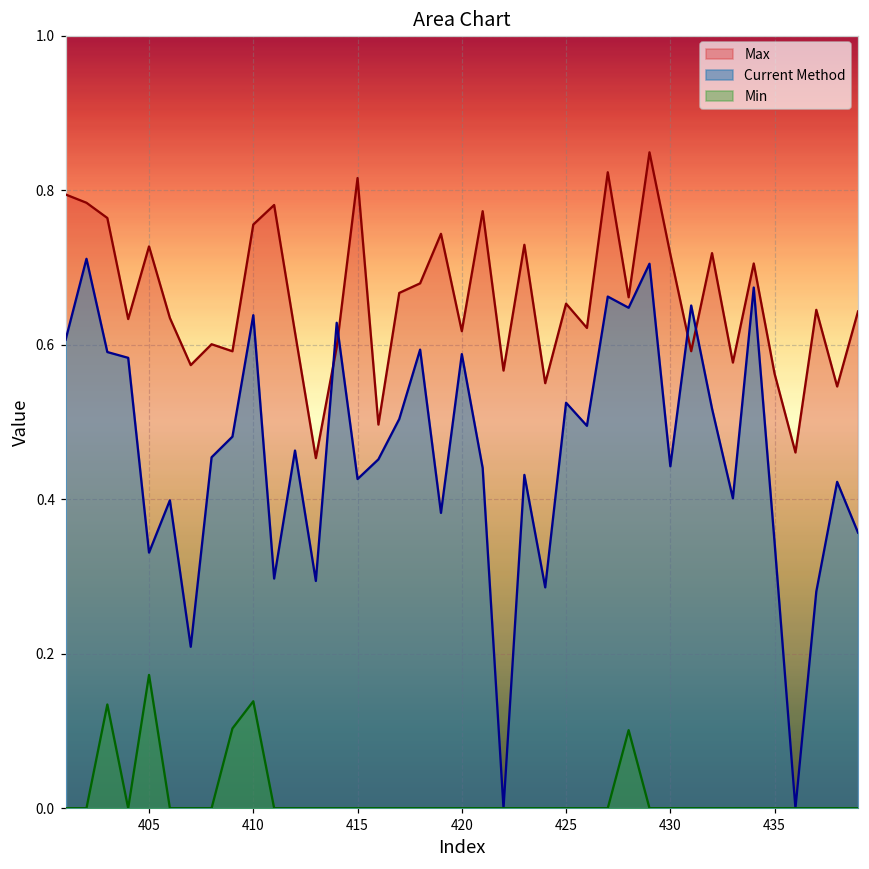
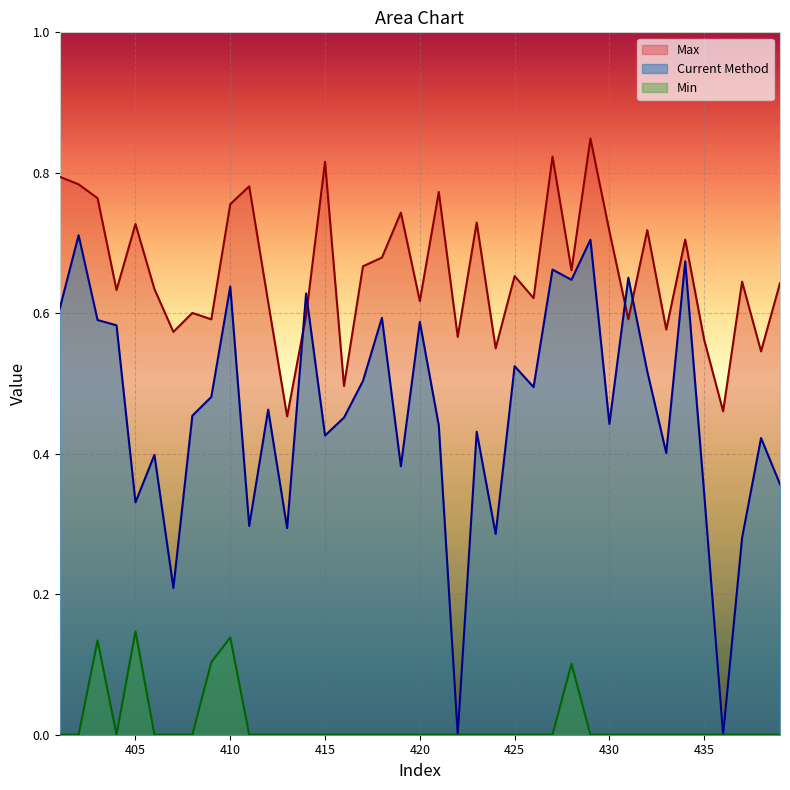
  {
    "Max": {
      "405": 0.73,
      "410": 0.76,
      "415": 0.82,
      "420": 0.62,
      "425": 0.65,
      "430": 0.72,
      "435": 0.56
    },
    "Current Method": {
      "405": 0.33,
      "410": 0.64,
      "415": 0.43,
      "420": 0.59,
      "425": 0.52,
      "430": 0.44,
      "435": 0.34
    },
    "Min": {
-     "405": 0.17,
+     "405": 0.15,
      "410": 0.14,
      "415": 0.00,
      "420": 0.00,
      "425": 0.00,
      "430": 0.00,
      "435": 0.00
    }
  }
